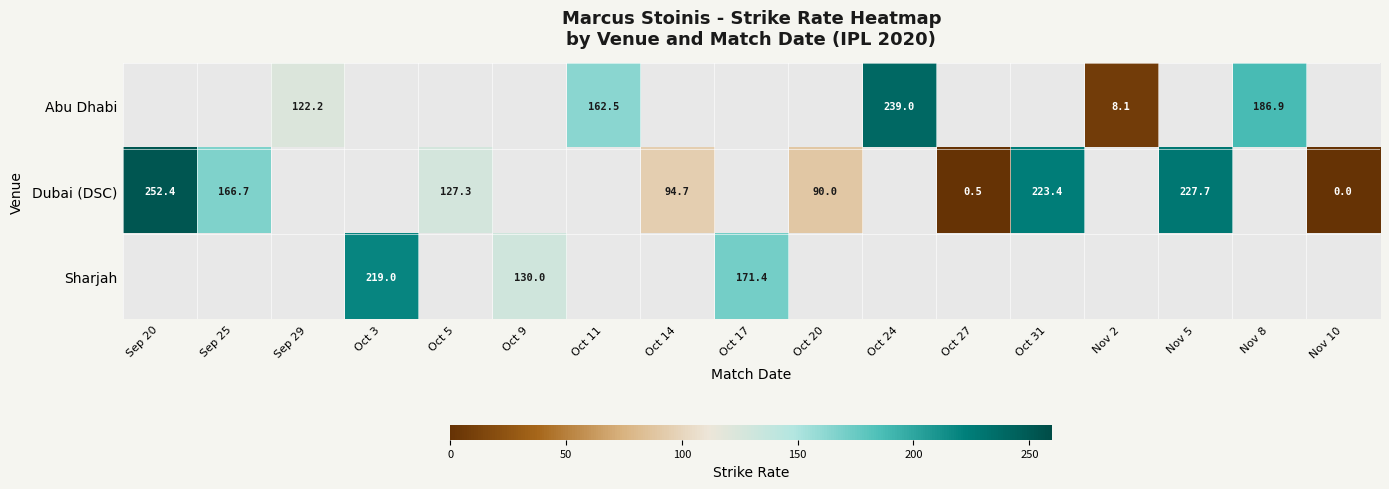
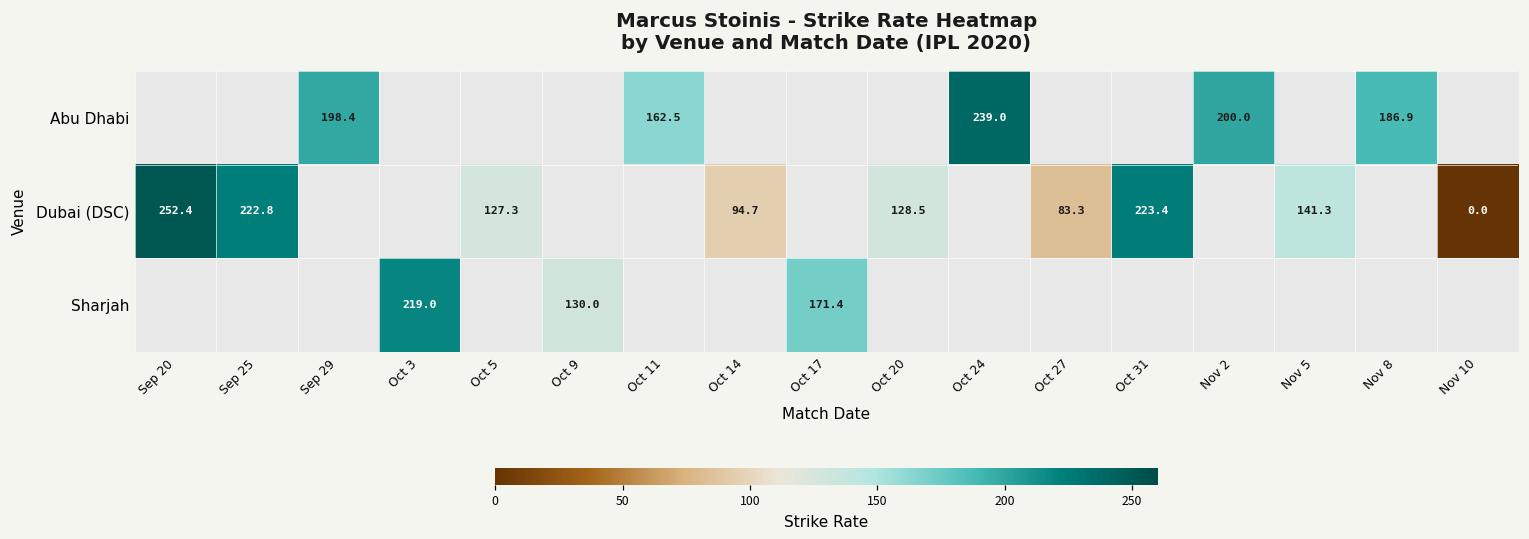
  {
    "Abu Dhabi": {
-     "Sep 29": 122.2,
+     "Sep 29": 198.4,
      "Oct 11": 162.5,
      "Oct 24": 239.0,
-     "Nov 2": 8.1,
+     "Nov 2": 200.0,
      "Nov 8": 186.9
    },
    "Dubai (DSC)": {
      "Sep 20": 252.4,
-     "Sep 25": 166.7,
+     "Sep 25": 222.8,
      "Oct 5": 127.3,
      "Oct 14": 94.7,
-     "Oct 20": 90.0,
-     "Oct 27": 0.5,
+     "Oct 20": 128.5,
+     "Oct 27": 83.3,
      "Oct 31": 223.4,
-     "Nov 5": 227.7,
+     "Nov 5": 141.3,
      "Nov 10": 0.0
    },
    "Sharjah": {
      "Oct 3": 219.0,
      "Oct 9": 130.0,
      "Oct 17": 171.4
    }
  }
